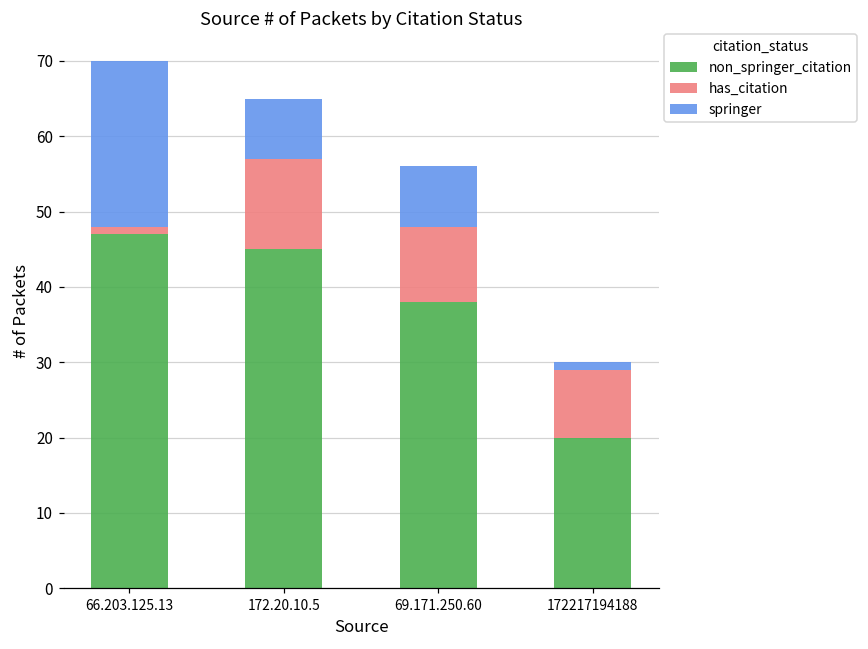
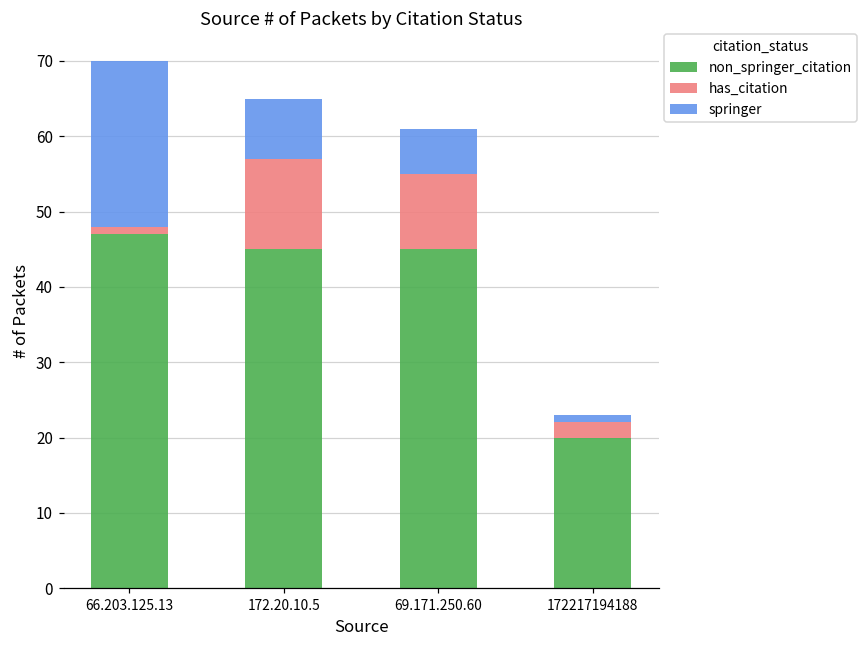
  {
    "non_springer_citation": {
      "66.203.125.13": 47,
      "172.20.10.5": 45,
-     "69.171.250.60": 38,
+     "69.171.250.60": 45,
      "172217194188": 20
    },
    "has_citation": {
      "66.203.125.13": 1,
      "172.20.10.5": 12,
      "69.171.250.60": 10,
-     "172217194188": 9
+     "172217194188": 2
    },
    "springer": {
      "66.203.125.13": 22,
      "172.20.10.5": 8,
-     "69.171.250.60": 8,
+     "69.171.250.60": 6,
      "172217194188": 1
    }
  }
